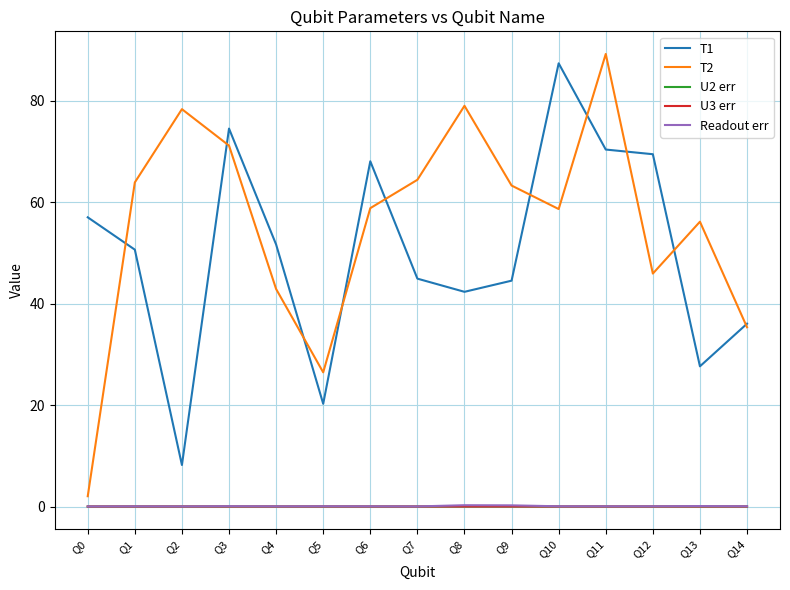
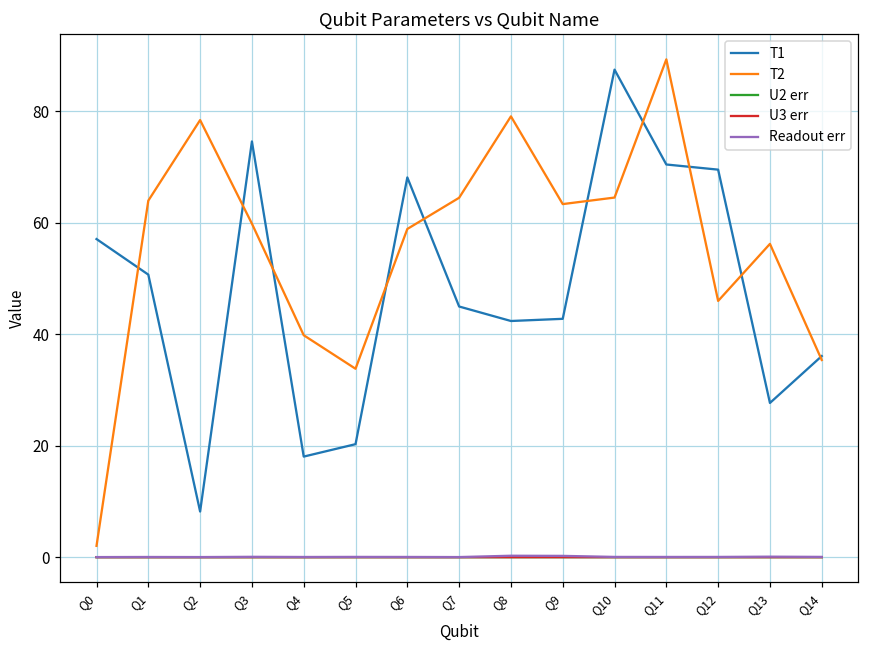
  {
    "T1": {
      "Q0": 57,
      "Q1": 51,
      "Q2": 8,
      "Q3": 75,
-     "Q4": 52,
+     "Q4": 18,
      "Q5": 20,
      "Q6": 68,
      "Q7": 45,
      "Q8": 42,
-     "Q9": 45,
+     "Q9": 43,
      "Q10": 87,
      "Q11": 70,
      "Q12": 69,
      "Q13": 28,
      "Q14": 36
    },
    "T2": {
      "Q0": 2,
      "Q1": 64,
      "Q2": 78,
-     "Q3": 71,
-     "Q4": 43,
-     "Q5": 26,
+     "Q3": 60,
+     "Q4": 40,
+     "Q5": 34,
      "Q6": 59,
      "Q7": 64,
      "Q8": 79,
      "Q9": 63,
-     "Q10": 59,
+     "Q10": 64,
      "Q11": 89,
      "Q12": 46,
      "Q13": 56,
      "Q14": 35
    }
  }
